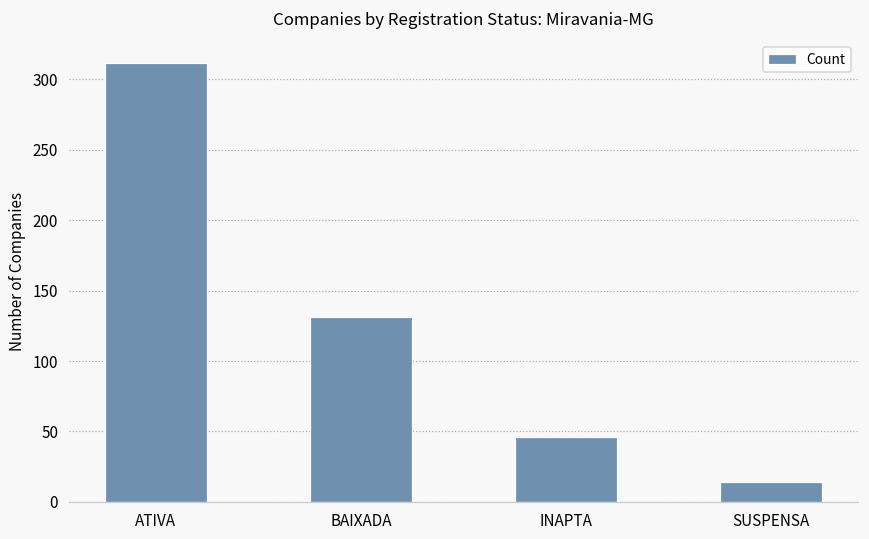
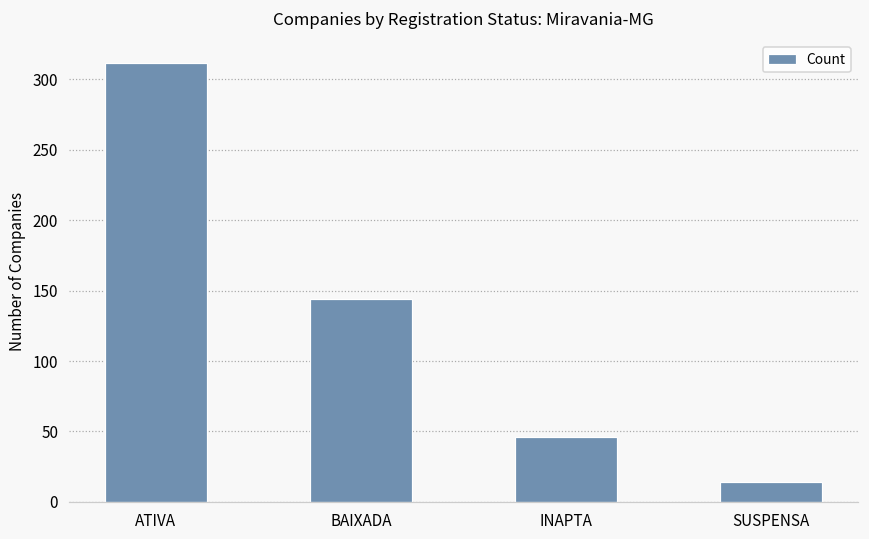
  {
    "ATIVA": 312,
-   "BAIXADA": 131,
+   "BAIXADA": 144,
    "INAPTA": 46,
    "SUSPENSA": 14
  }
